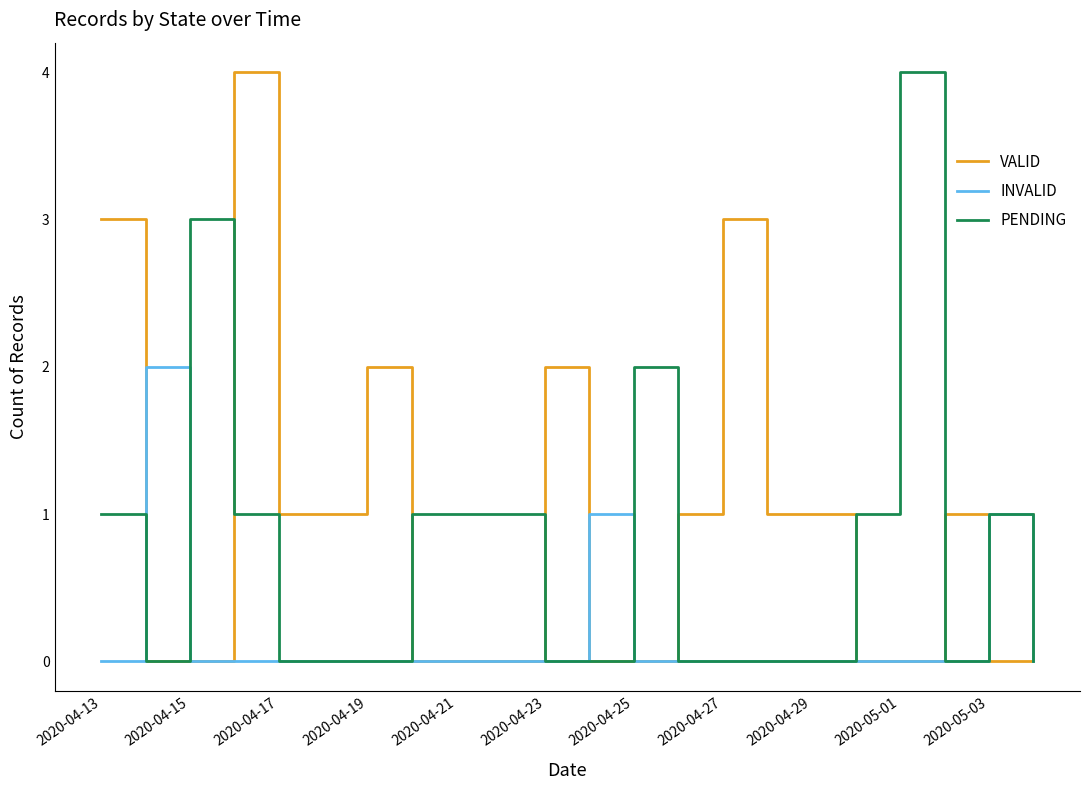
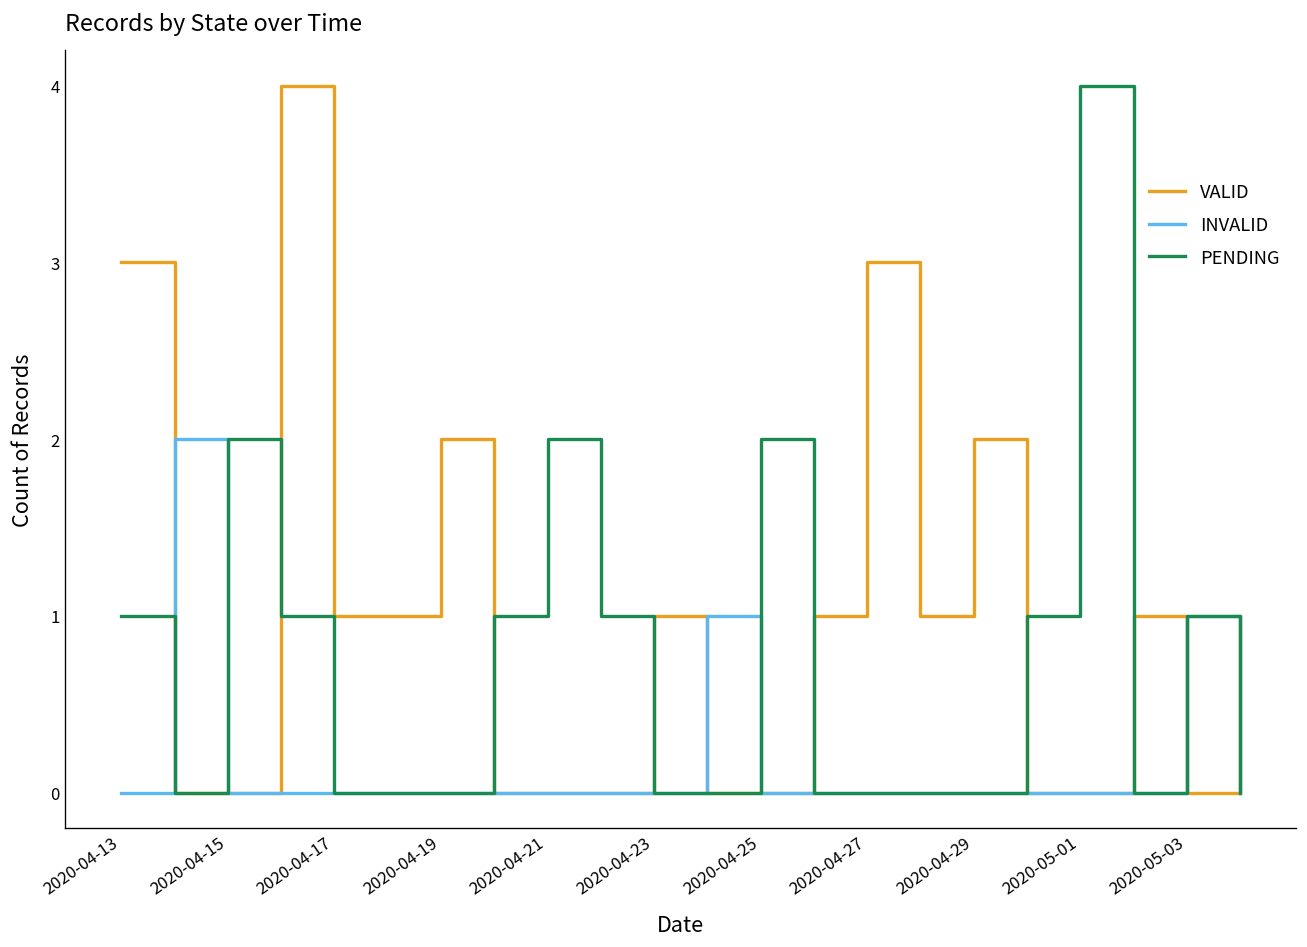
  {
    "VALID": {
      "2020-04-13": 3,
      "2020-04-17": 1,
      "2020-04-19": 2,
-     "2020-04-23": 2,
+     "2020-04-23": 1,
      "2020-04-27": 3,
-     "2020-04-29": 1,
+     "2020-04-29": 2,
      "2020-05-03": 0
    },
    "INVALID": {
      "2020-04-13": 0
    },
    "PENDING": {
      "2020-04-13": 1,
-     "2020-04-15": 3,
-     "2020-04-21": 1,
+     "2020-04-15": 2,
+     "2020-04-21": 2,
      "2020-04-25": 2,
      "2020-05-01": 4
    }
  }
